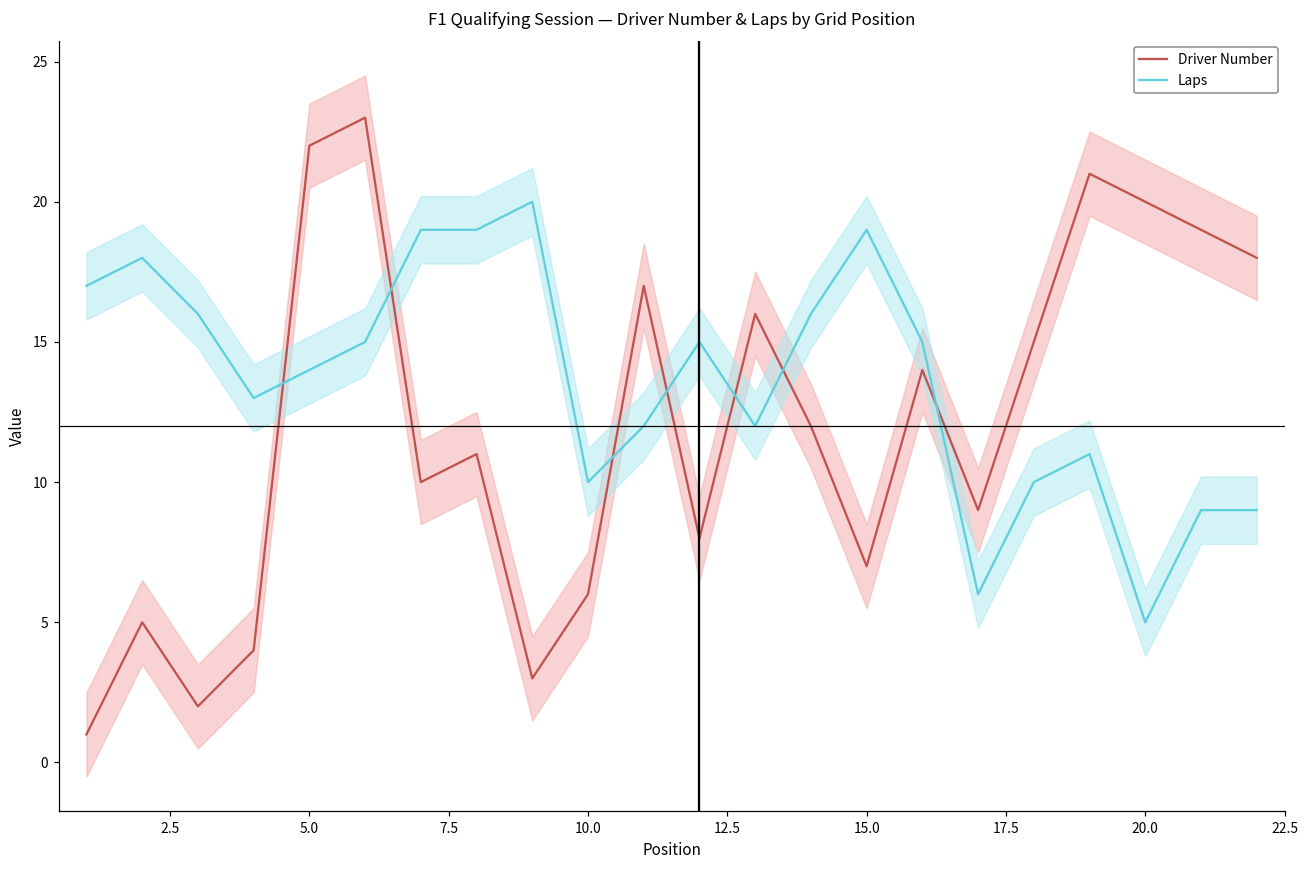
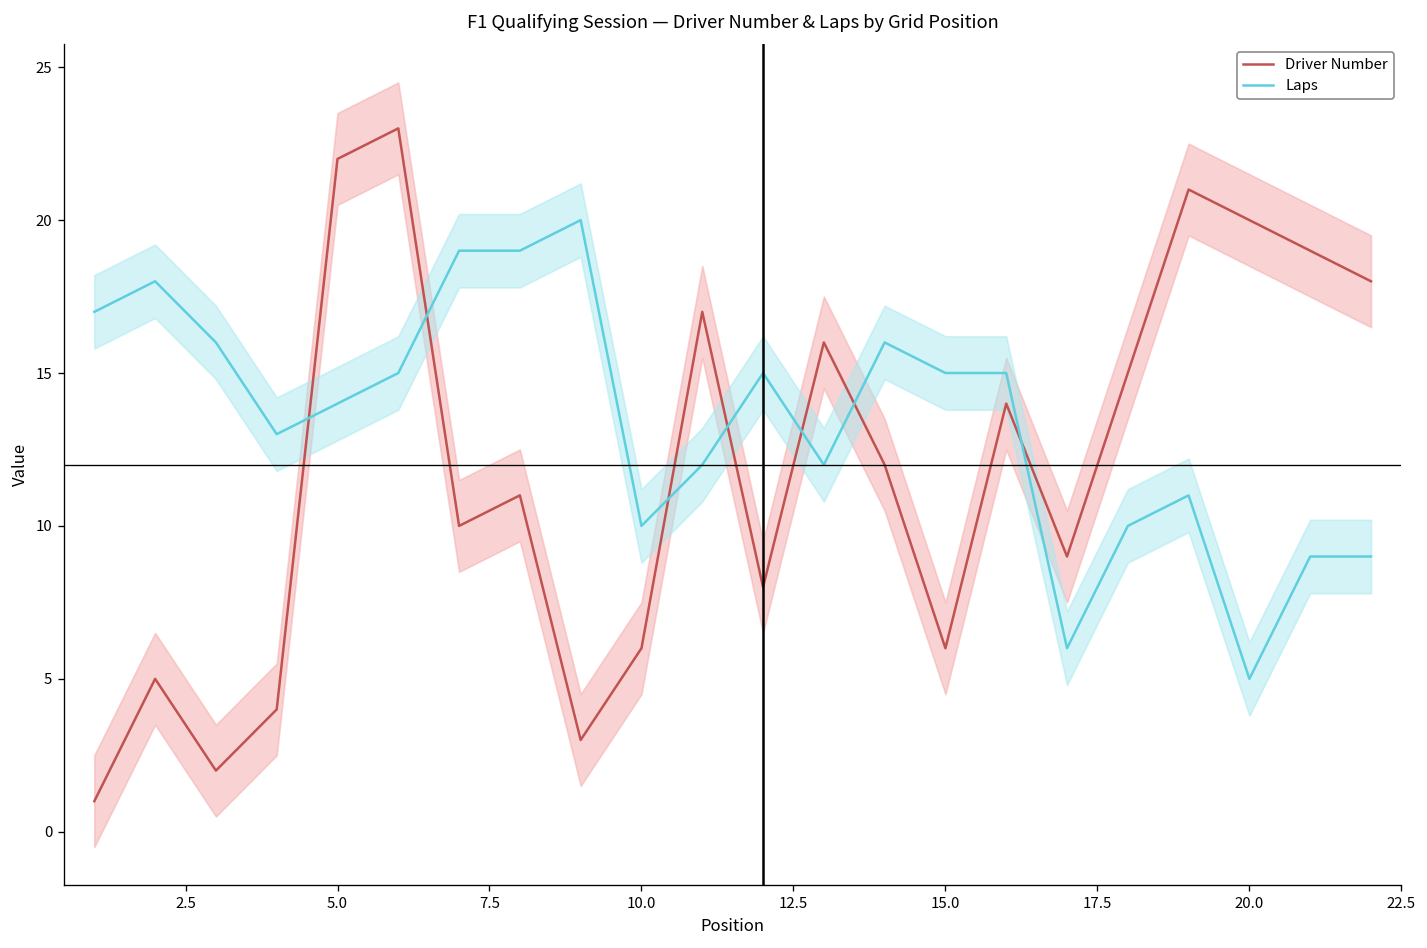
  {
    "Driver Number": {
      "5.0": 22,
      "10.0": 6,
-     "15.0": 7,
+     "15.0": 6,
      "20.0": 20
    },
    "Laps": {
      "5.0": 14,
      "10.0": 10,
-     "15.0": 19,
+     "15.0": 15,
      "20.0": 5
    }
  }
